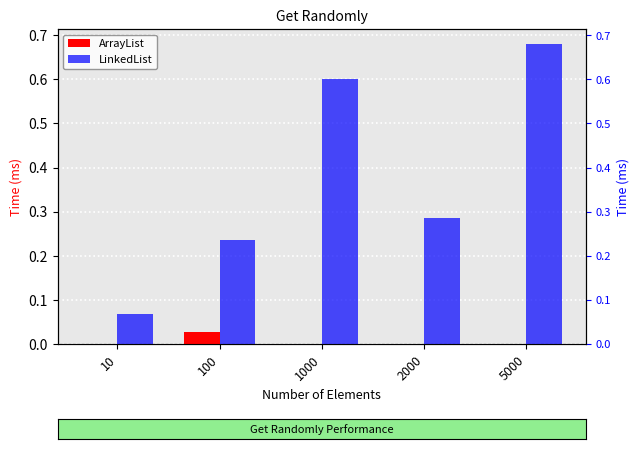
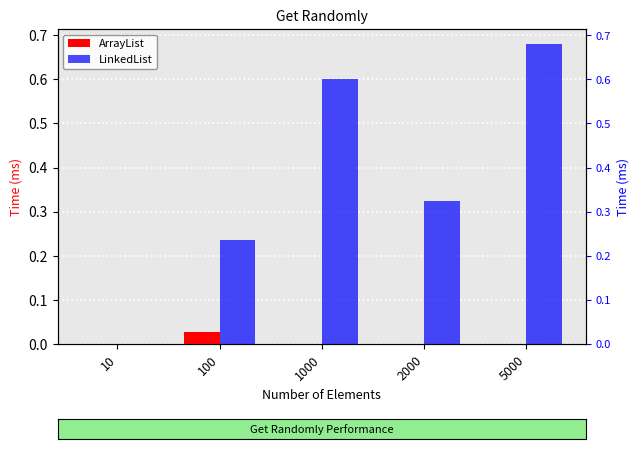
  {
    "ArrayList": {
      "10": 0.00,
      "100": 0.03,
      "1000": 0.00,
      "2000": 0.00,
      "5000": 0.00
    },
    "LinkedList": {
-     "10": 0.07,
+     "10": 0.00,
      "100": 0.24,
      "1000": 0.60,
-     "2000": 0.29,
+     "2000": 0.32,
      "5000": 0.68
    }
  }
